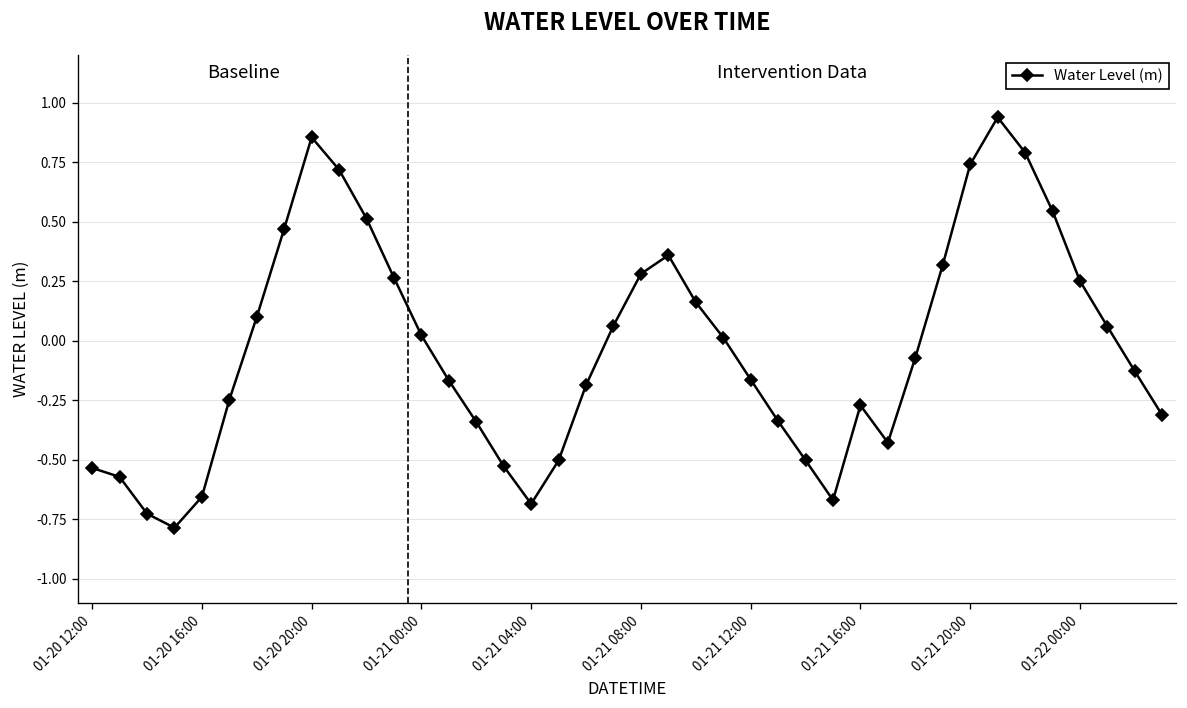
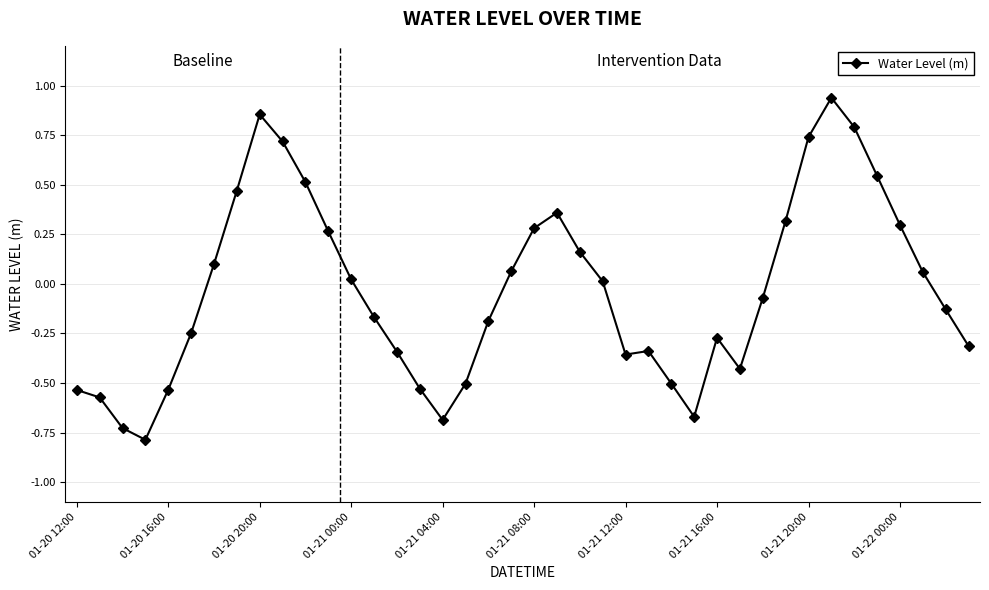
  {
    "01-20 12:00": -0.53,
-   "01-20 16:00": -0.66,
+   "01-20 16:00": -0.53,
    "01-20 20:00": 0.85,
    "01-21 00:00": 0.02,
    "01-21 04:00": -0.69,
    "01-21 08:00": 0.28,
-   "01-21 12:00": -0.16,
+   "01-21 12:00": -0.36,
    "01-21 16:00": -0.27,
    "01-21 20:00": 0.74,
-   "01-22 00:00": 0.25
+   "01-22 00:00": 0.30
  }
